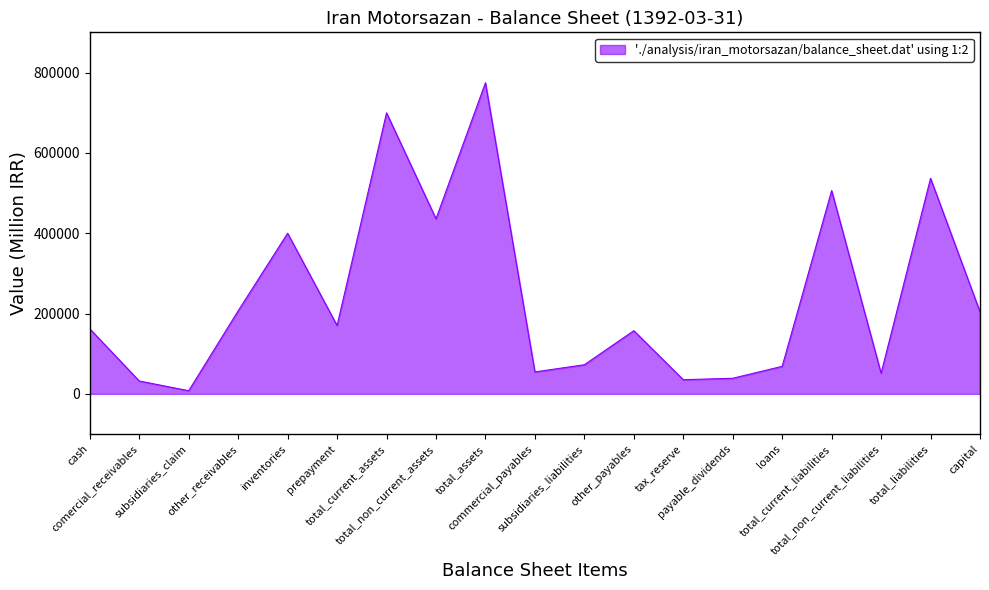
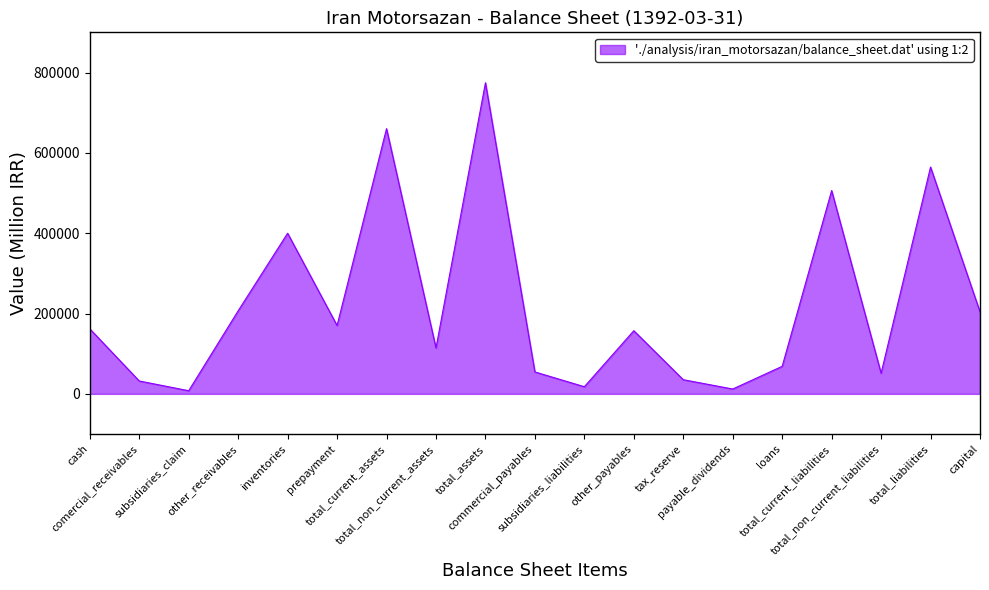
  {
    "cash": 160000,
    "comercial_receivables": 30000,
    "subsidiaries_claim": 10000,
    "other_receivables": 210000,
    "inventories": 400000,
    "prepayment": 170000,
-   "total_current_assets": 700000,
-   "total_non_current_assets": 440000,
+   "total_current_assets": 660000,
+   "total_non_current_assets": 110000,
    "total_assets": 770000,
    "commercial_payables": 50000,
-   "subsidiaries_liabilities": 70000,
+   "subsidiaries_liabilities": 20000,
    "other_payables": 160000,
    "tax_reserve": 40000,
-   "payable_dividends": 40000,
+   "payable_dividends": 10000,
    "loans": 70000,
    "total_current_liabilities": 510000,
    "total_non_current_liabilities": 50000,
-   "total_liabilities": 540000,
+   "total_liabilities": 560000,
    "capital": 200000
  }
